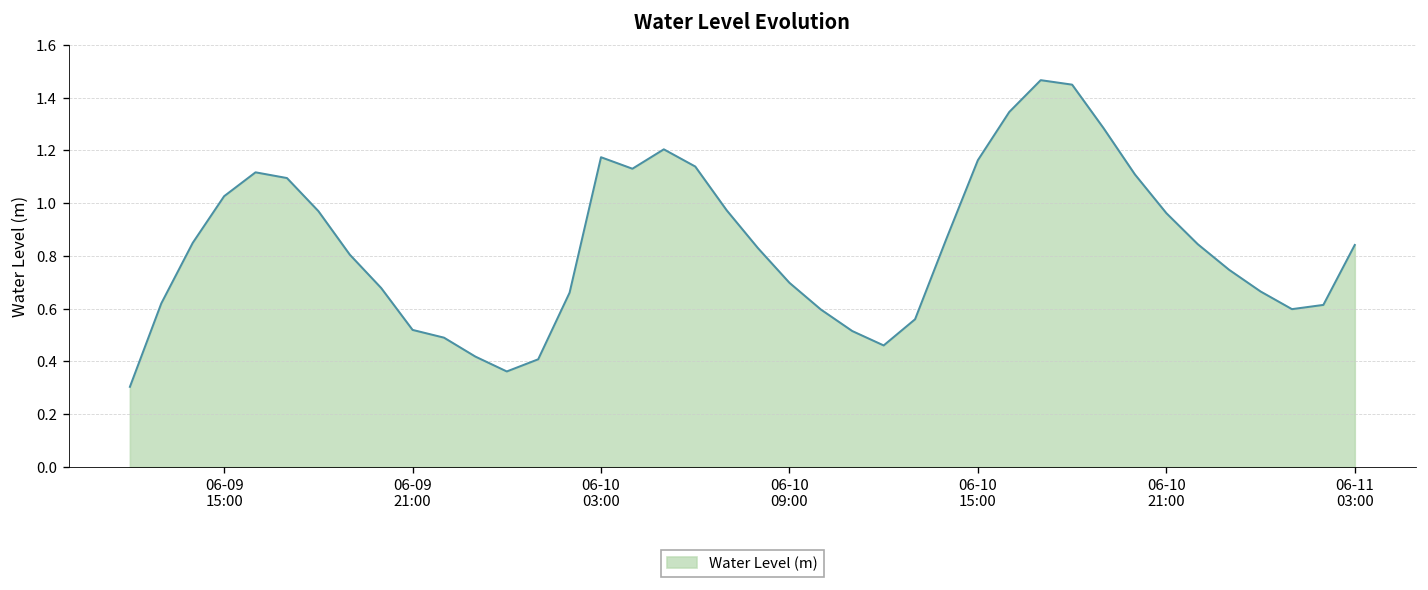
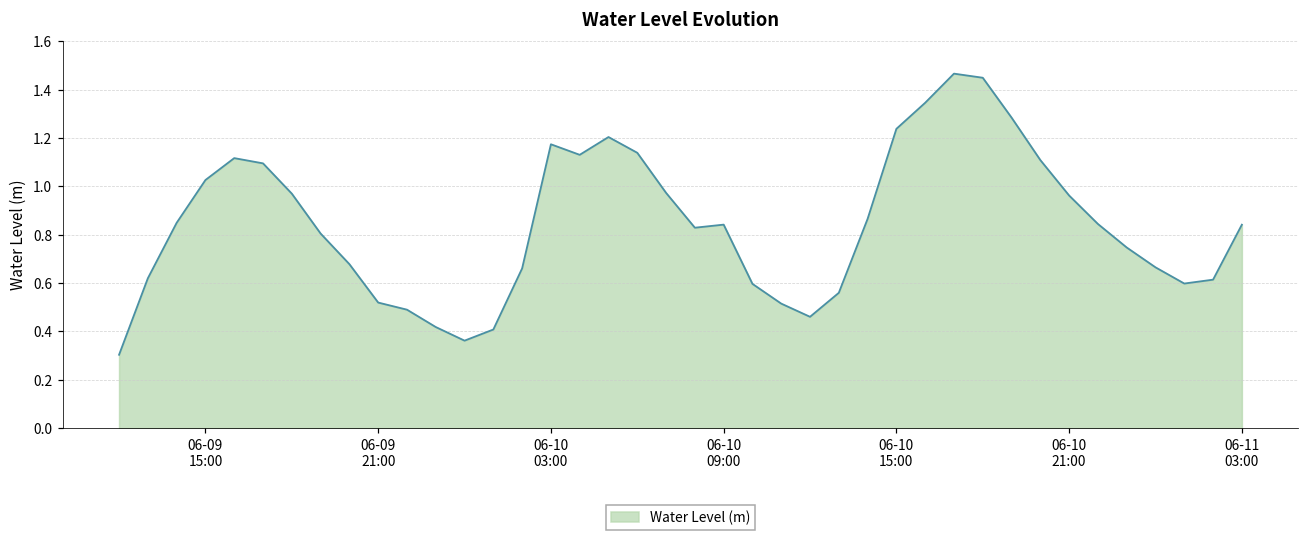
  {
    "06-09 15:00": 1.03,
    "06-09 21:00": 0.52,
    "06-10 03:00": 1.17,
-   "06-10 09:00": 0.70,
-   "06-10 15:00": 1.16,
+   "06-10 09:00": 0.84,
+   "06-10 15:00": 1.24,
    "06-10 21:00": 0.96,
    "06-11 03:00": 0.84
  }
